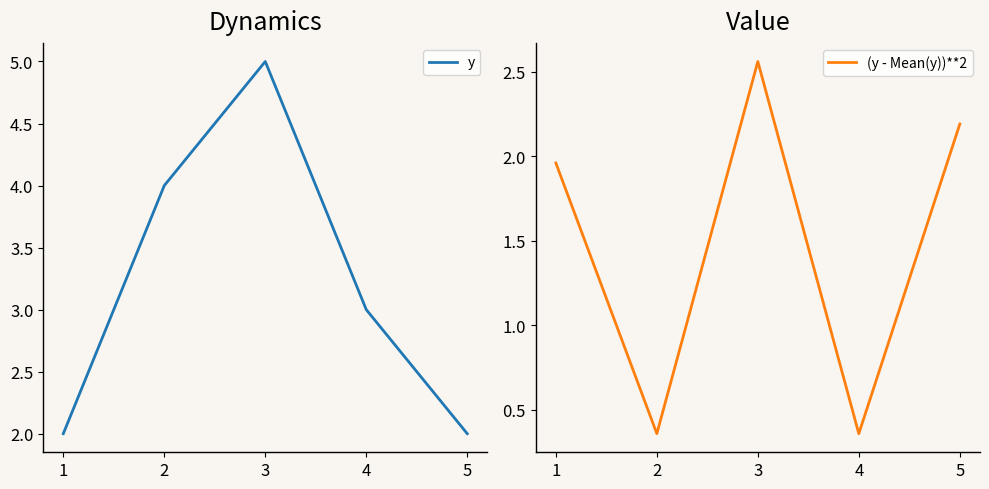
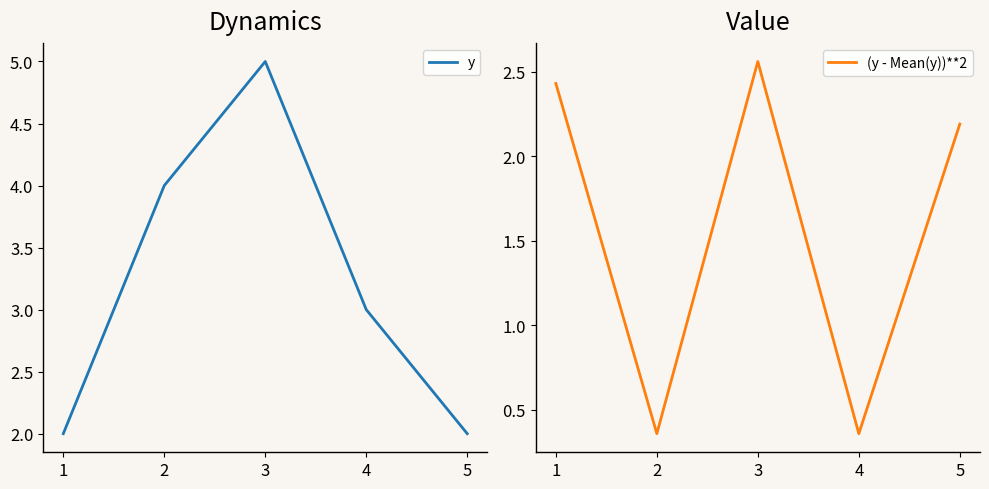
  {
    "Dynamics": {
      "1": 2.00,
      "2": 4.00,
      "3": 5.00,
      "4": 3.00,
      "5": 2.00
    },
    "Value": {
-     "1": 1.96,
+     "1": 2.43,
      "2": 0.36,
      "3": 2.56,
      "4": 0.36,
      "5": 2.19
    }
  }
